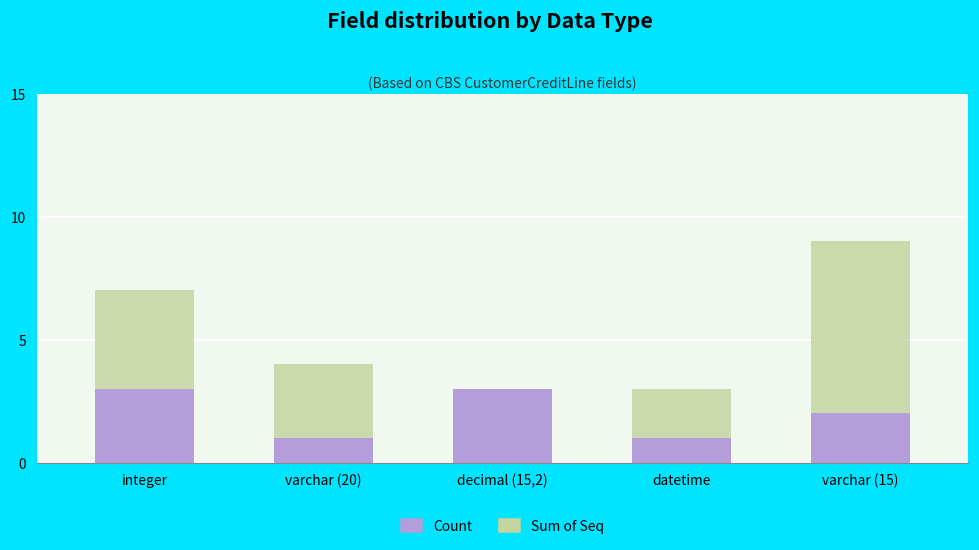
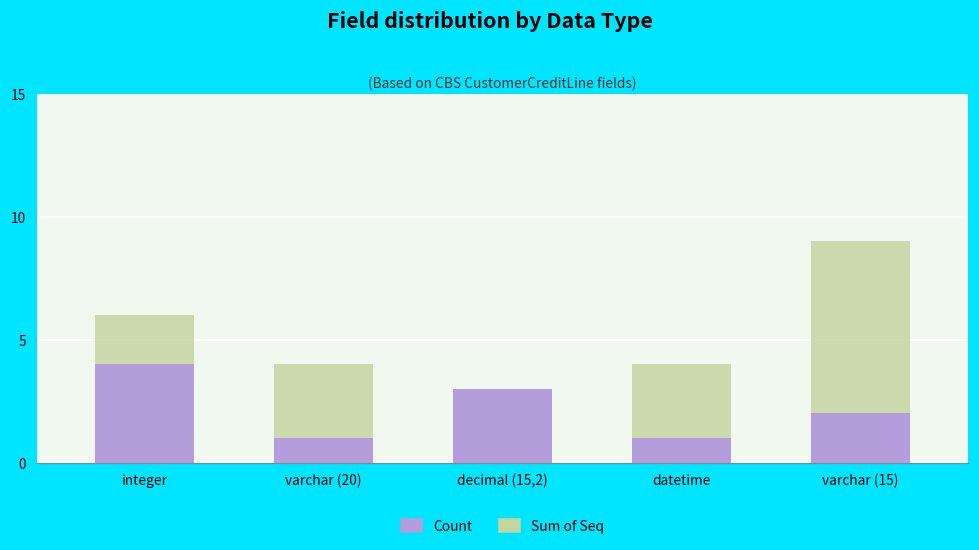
  {
    "Count": {
-     "integer": 3,
+     "integer": 4,
      "decimal (15,2)": 3
    },
    "Sum of Seq": {
-     "integer": 7,
+     "integer": 6,
      "varchar (20)": 4,
-     "datetime": 3,
+     "datetime": 4,
      "varchar (15)": 9
    }
  }
